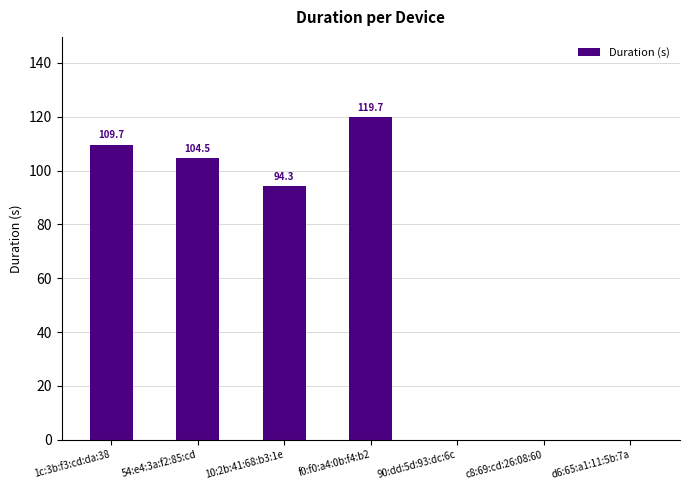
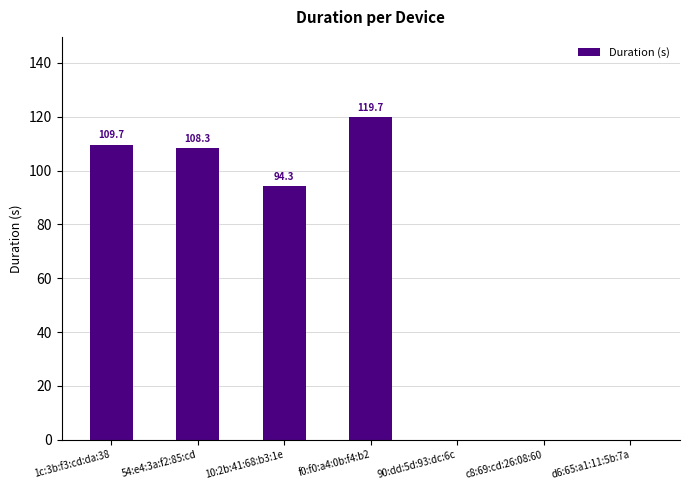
  {
    "1c:3b:f3:cd:da:38": 109.7,
-   "54:e4:3a:f2:85:cd": 104.5,
+   "54:e4:3a:f2:85:cd": 108.3,
    "10:2b:41:68:b3:1e": 94.3,
    "f0:f0:a4:0b:f4:b2": 119.7
  }
